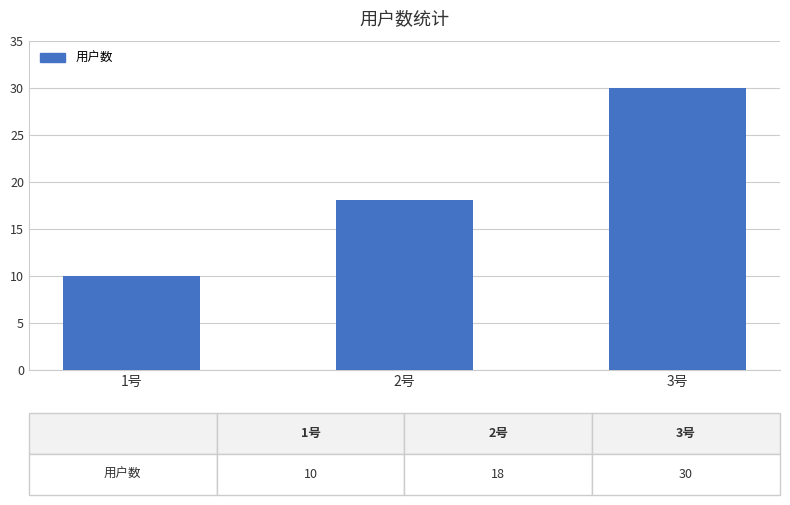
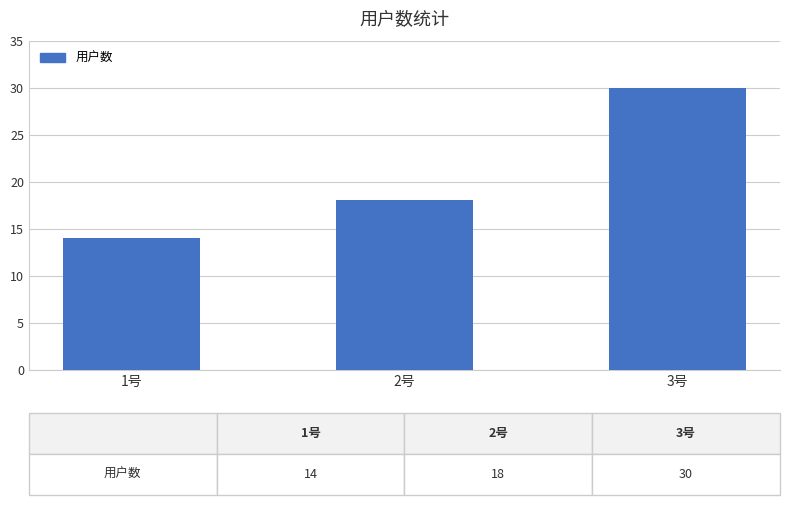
  {
-   "1号": 10
+   "1号": 14
  }
